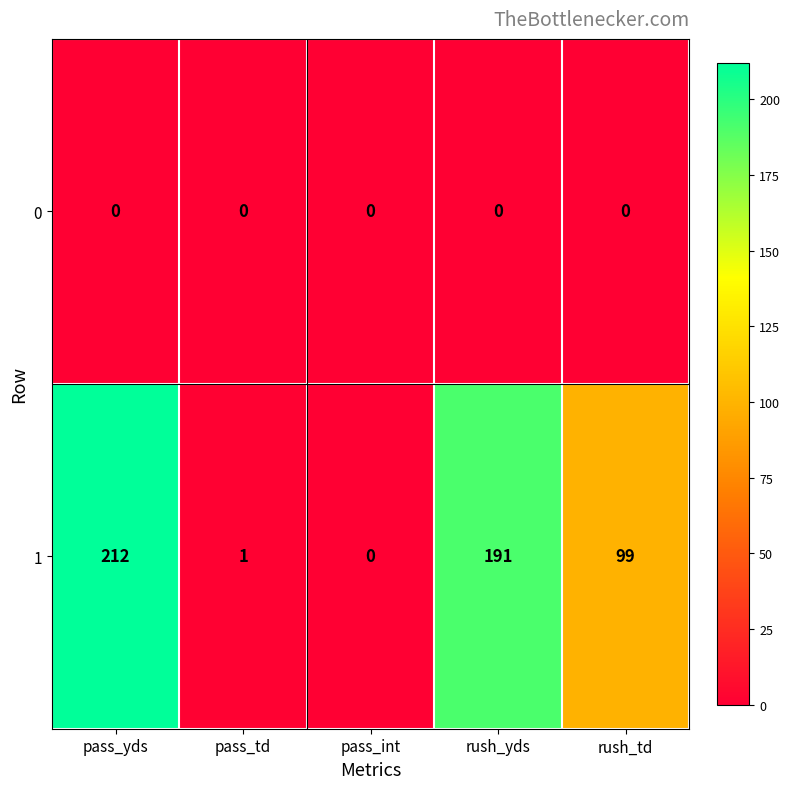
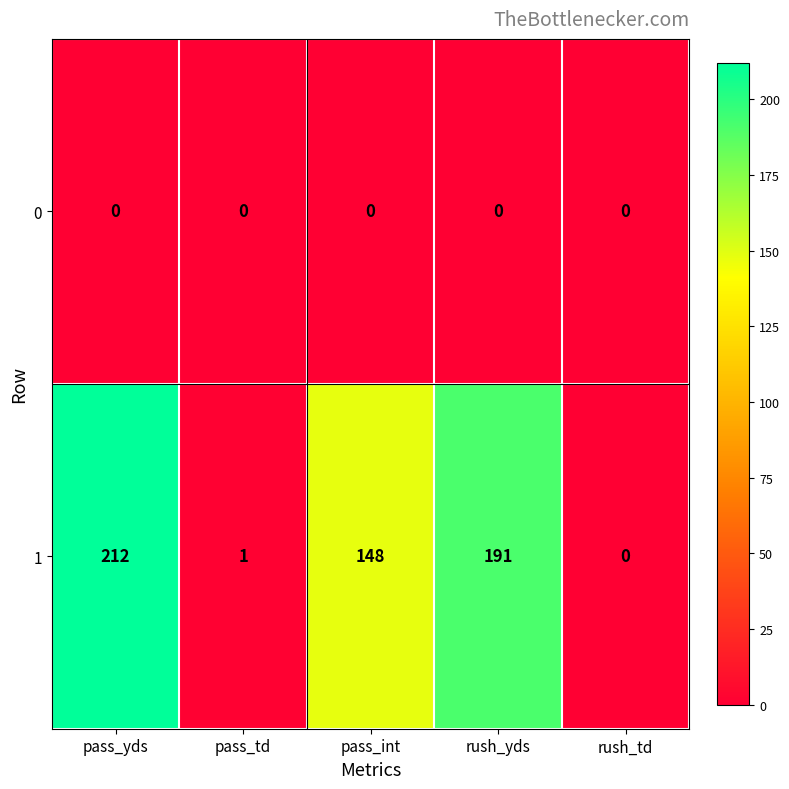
  {
    "0": {
      "pass_yds": 0,
      "pass_td": 0,
      "pass_int": 0,
      "rush_yds": 0,
      "rush_td": 0
    },
    "1": {
      "pass_yds": 212,
      "pass_td": 1,
-     "pass_int": 0,
+     "pass_int": 148,
      "rush_yds": 191,
-     "rush_td": 99
+     "rush_td": 0
    }
  }
